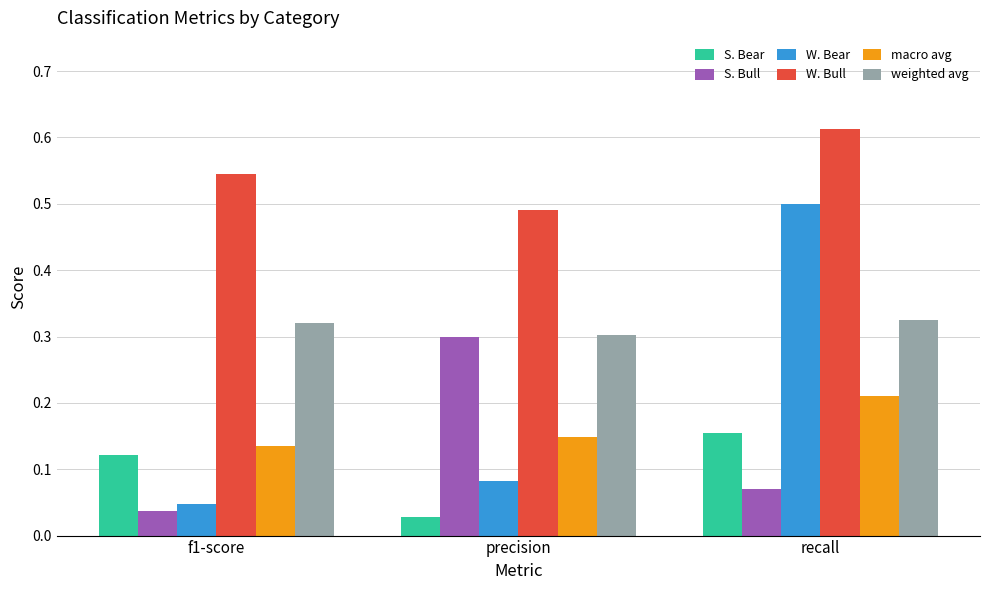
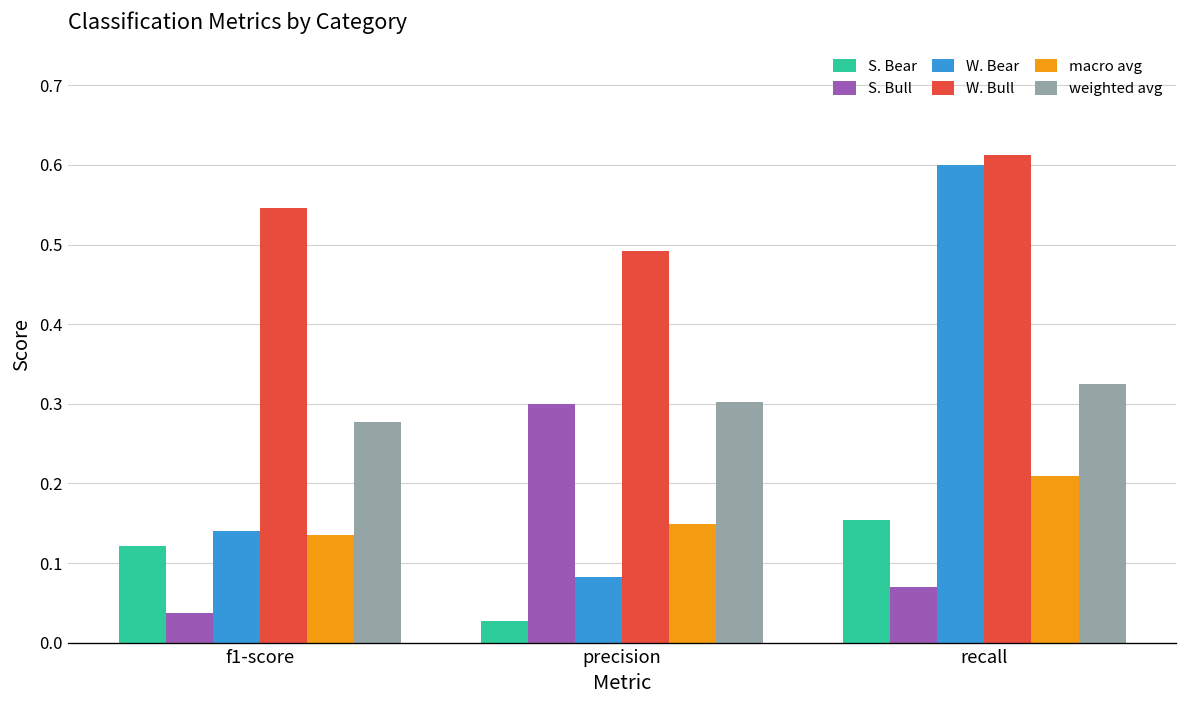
  {
    "S. Bear": {
      "f1-score": 0.12,
      "precision": 0.03,
      "recall": 0.15
    },
    "S. Bull": {
      "f1-score": 0.04,
      "precision": 0.30,
      "recall": 0.07
    },
    "W. Bear": {
-     "f1-score": 0.05,
+     "f1-score": 0.14,
      "precision": 0.08,
-     "recall": 0.5
+     "recall": 0.6
    },
    "W. Bull": {
      "f1-score": 0.55,
      "precision": 0.49,
      "recall": 0.61
    },
    "macro avg": {
      "f1-score": 0.14,
      "precision": 0.15,
      "recall": 0.21
    },
    "weighted avg": {
-     "f1-score": 0.32,
+     "f1-score": 0.28,
      "precision": 0.30,
      "recall": 0.32
    }
  }
